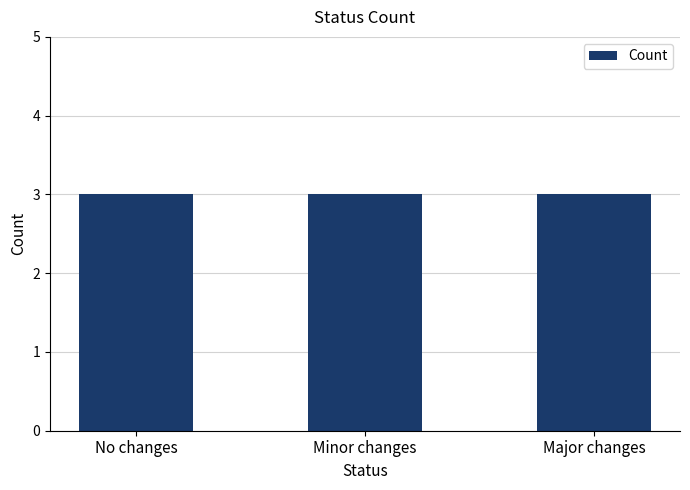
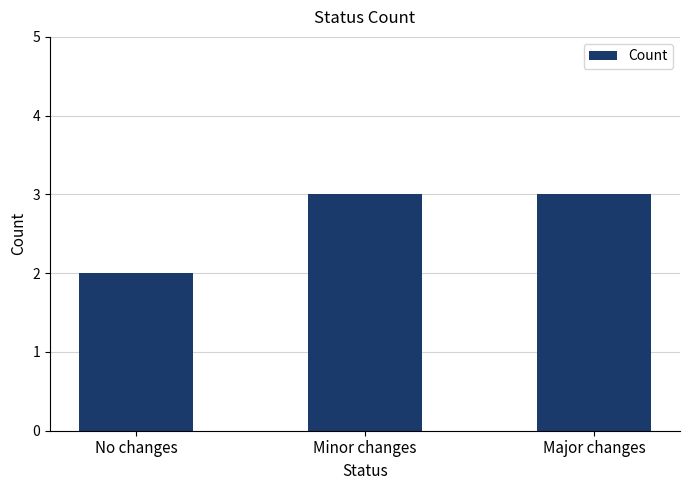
  {
-   "No changes": 3,
+   "No changes": 2,
    "Minor changes": 3,
    "Major changes": 3
  }
